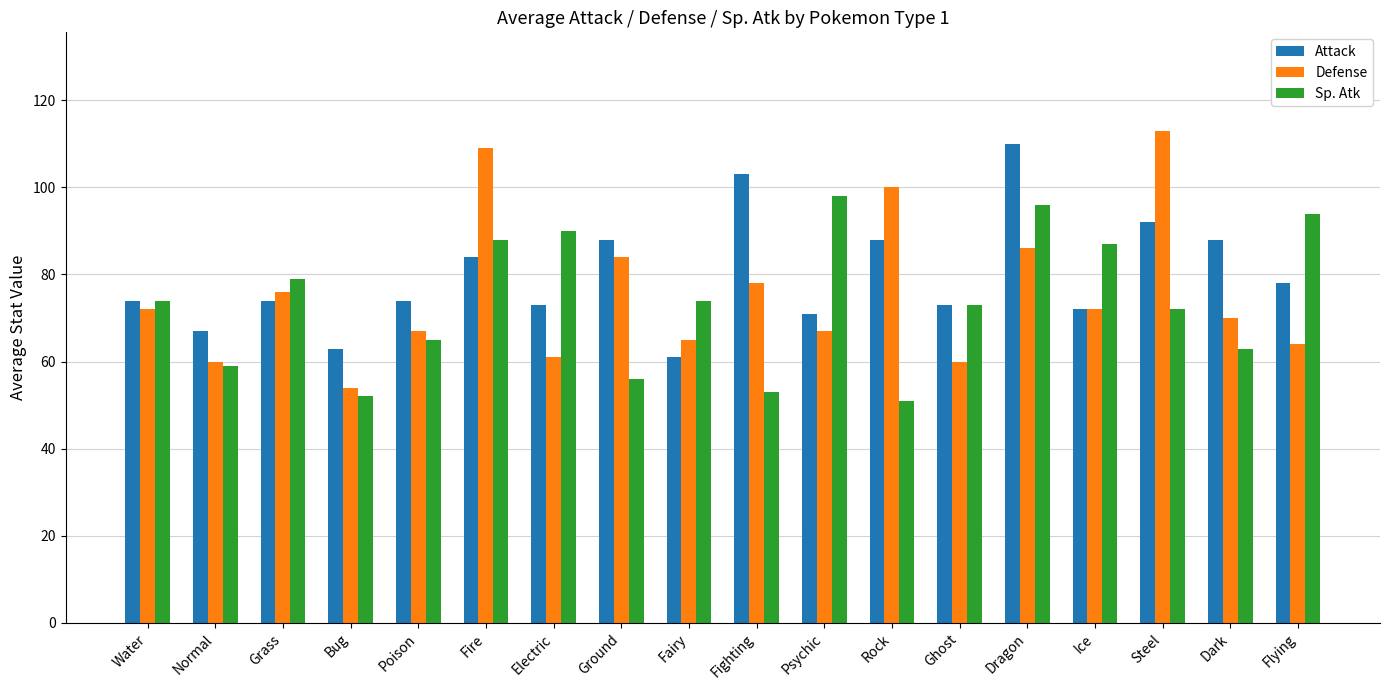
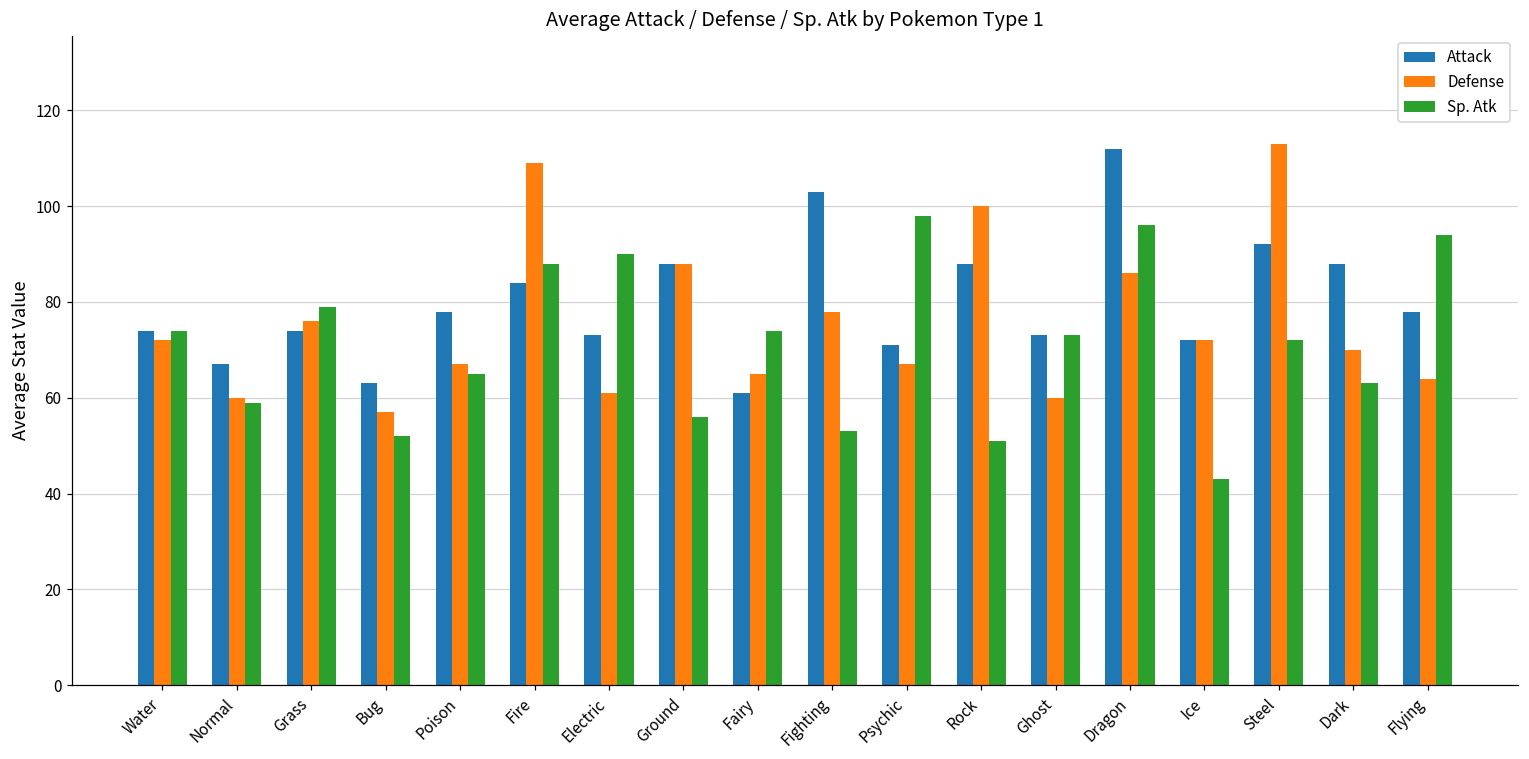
  {
    "Attack": {
      "Water": 74,
      "Normal": 67,
      "Grass": 74,
      "Bug": 63,
-     "Poison": 74,
+     "Poison": 78,
      "Fire": 84,
      "Electric": 73,
      "Ground": 88,
      "Fairy": 61,
      "Fighting": 103,
      "Psychic": 71,
      "Rock": 88,
      "Ghost": 73,
-     "Dragon": 110,
+     "Dragon": 112,
      "Ice": 72,
      "Steel": 92,
      "Dark": 88,
      "Flying": 78
    },
    "Defense": {
      "Water": 72,
      "Normal": 60,
      "Grass": 76,
-     "Bug": 54,
+     "Bug": 57,
      "Poison": 67,
      "Fire": 109,
      "Electric": 61,
-     "Ground": 84,
+     "Ground": 88,
      "Fairy": 65,
      "Fighting": 78,
      "Psychic": 67,
      "Rock": 100,
      "Ghost": 60,
      "Dragon": 86,
      "Ice": 72,
      "Steel": 113,
      "Dark": 70,
      "Flying": 64
    },
    "Sp. Atk": {
      "Water": 74,
      "Normal": 59,
      "Grass": 79,
      "Bug": 52,
      "Poison": 65,
      "Fire": 88,
      "Electric": 90,
      "Ground": 56,
      "Fairy": 74,
      "Fighting": 53,
      "Psychic": 98,
      "Rock": 51,
      "Ghost": 73,
      "Dragon": 96,
-     "Ice": 87,
+     "Ice": 43,
      "Steel": 72,
      "Dark": 63,
      "Flying": 94
    }
  }
